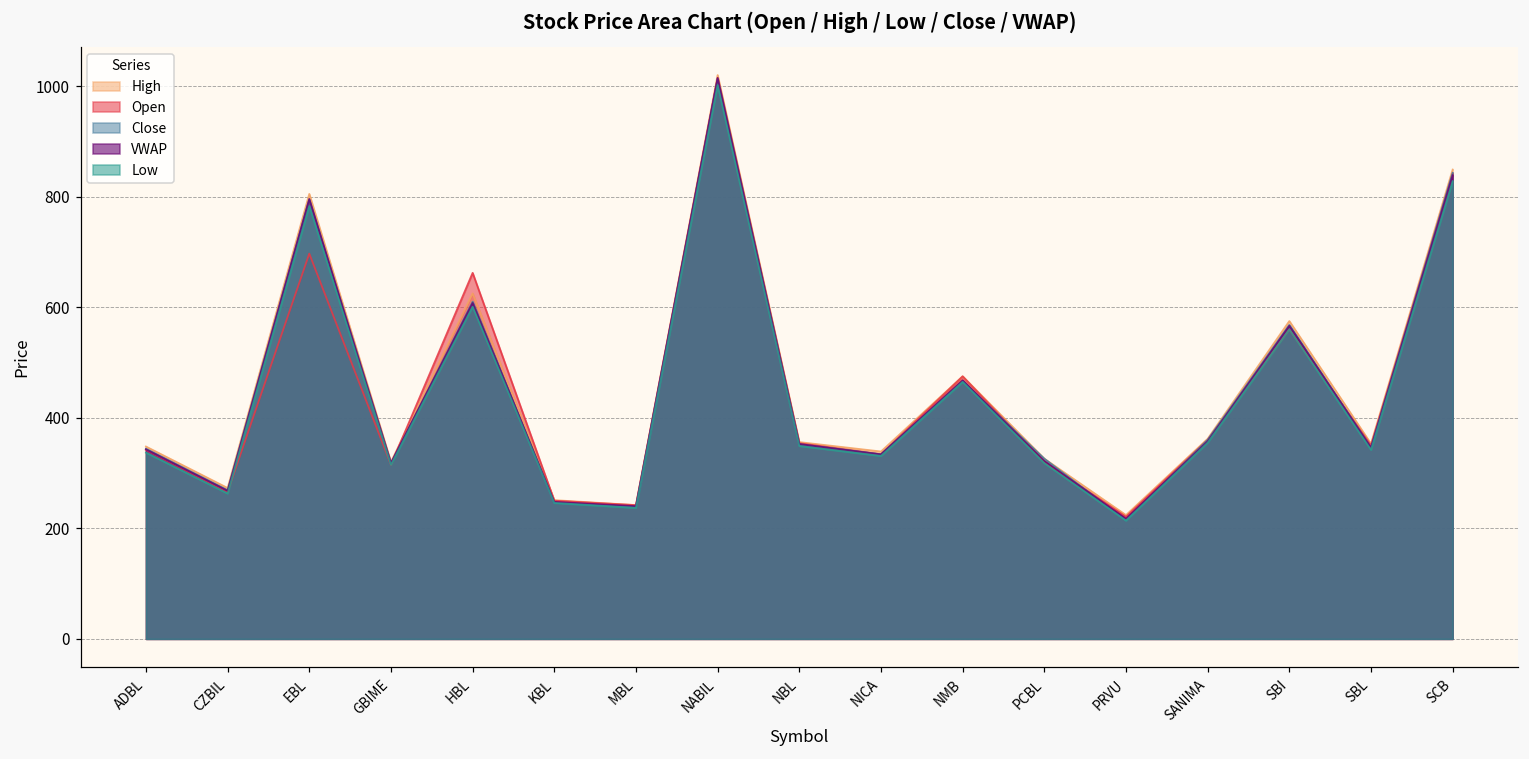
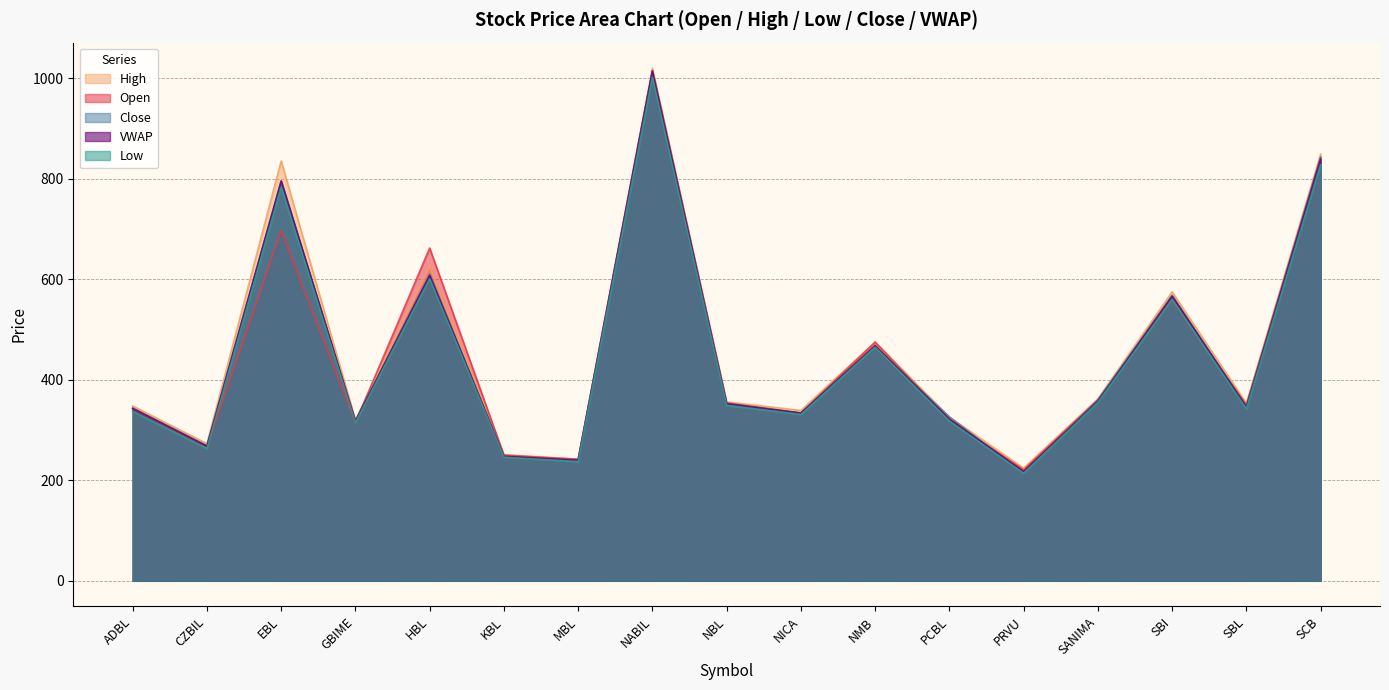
  {
    "High": {
-     "EBL": 810,
+     "EBL": 840,
      "HBL": 630,
      "NABIL": 1020,
      "SBI": 580,
      "SCB": 850
    },
    "Open": {
      "EBL": 700,
      "HBL": 660
    }
  }
